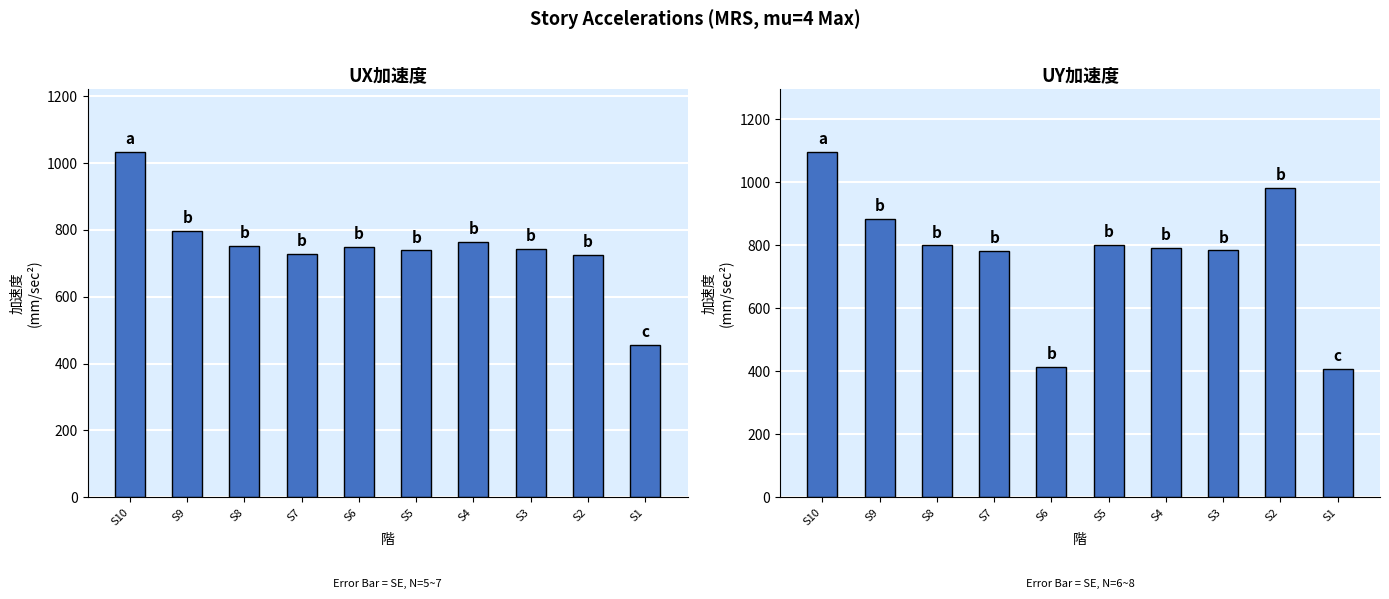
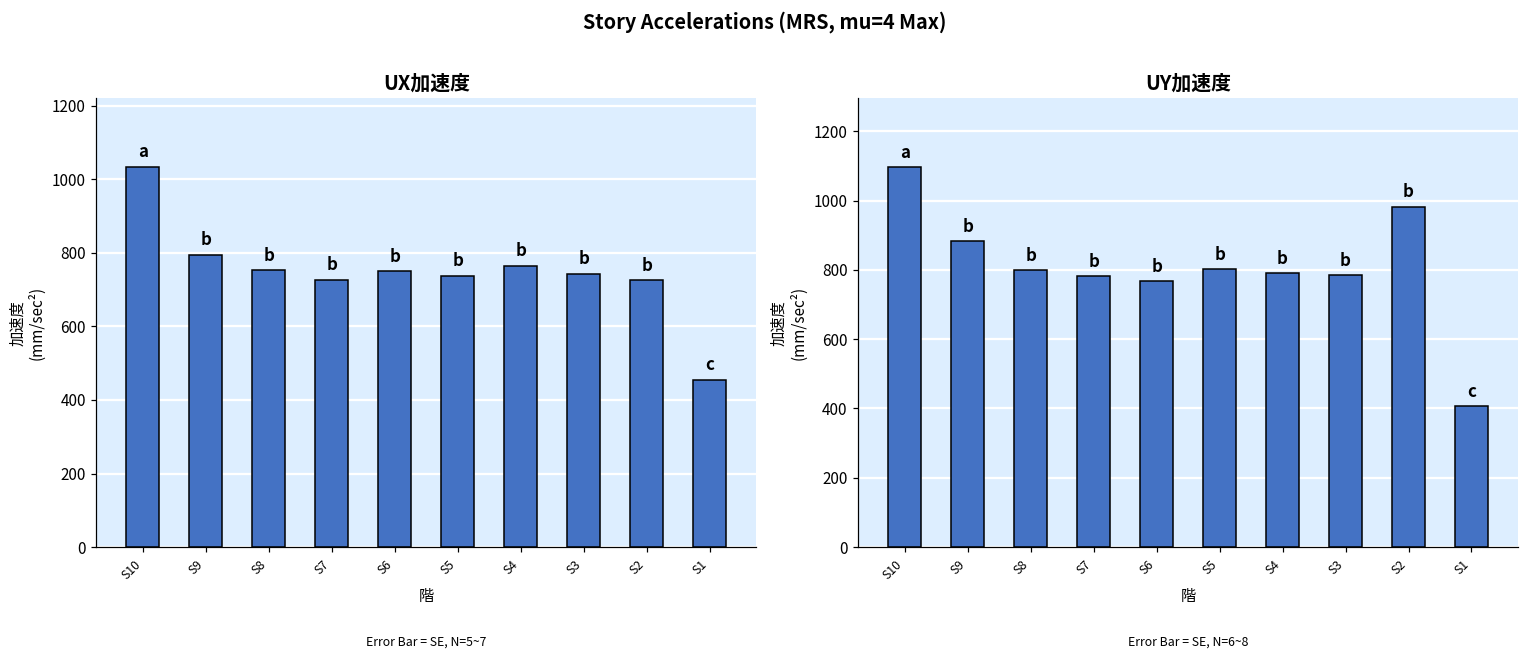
  {
    "UX加速度": {
      "S10": 1030,
      "S9": 800,
      "S8": 750,
      "S7": 730,
      "S6": 750,
      "S5": 740,
      "S4": 760,
      "S3": 740,
      "S2": 730,
      "S1": 460
    },
    "UY加速度": {
      "S10": 1100,
      "S9": 880,
      "S8": 800,
      "S7": 780,
-     "S6": 410,
+     "S6": 770,
      "S5": 800,
      "S4": 790,
      "S3": 780,
      "S2": 980,
      "S1": 410
    }
  }
